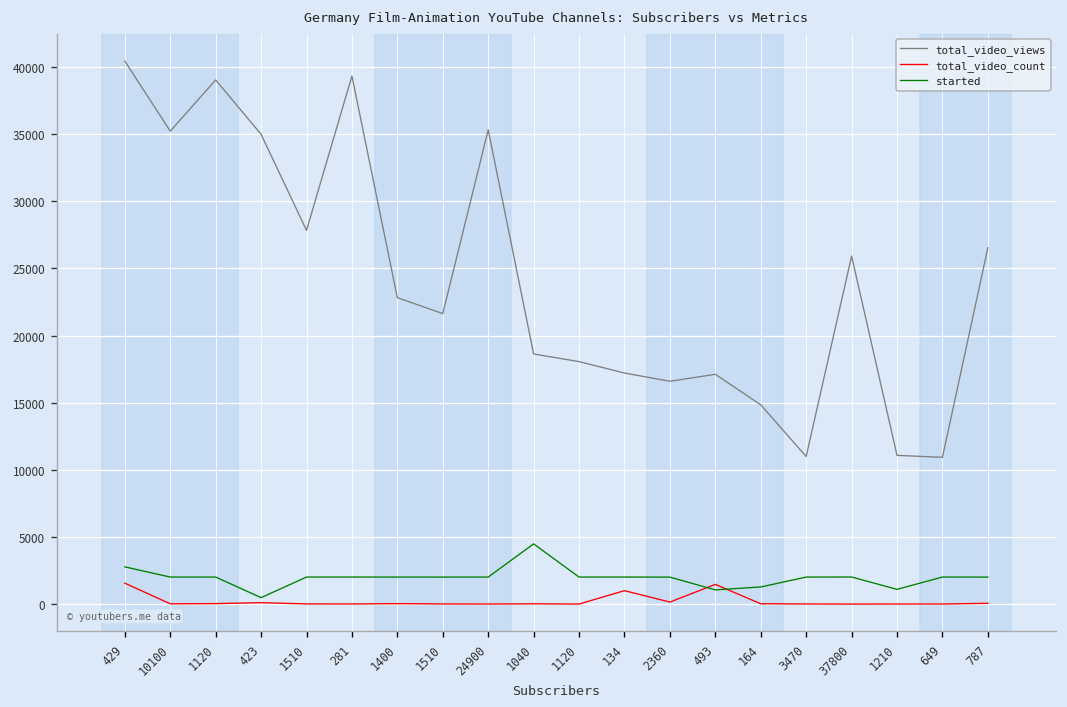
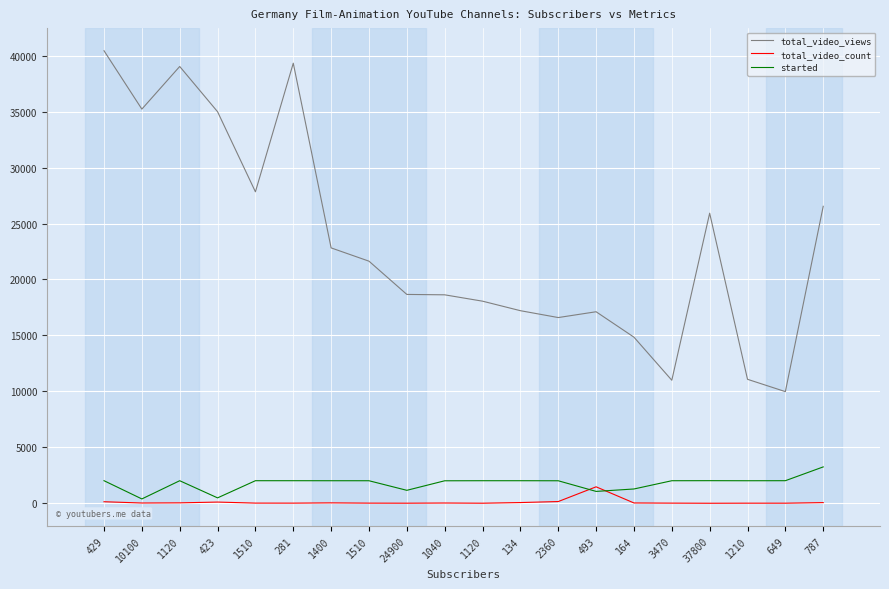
  {
    "total_video_views": {
      "429": 40400,
      "10100": 35200,
      "423": 35000,
      "281": 39300,
      "1400": 22800,
-     "24900": 35300,
+     "24900": 18700,
      "1040": 18600,
      "134": 17200,
      "2360": 16600,
      "493": 17100,
      "164": 14800,
      "3470": 11000,
      "37800": 25900,
      "1210": 11100,
-     "649": 10900,
+     "649": 10000,
      "787": 26500
    },
    "total_video_count": {
-     "429": 1600,
+     "429": 100,
      "10100": 0,
      "423": 100,
      "281": 0,
      "1400": 0,
      "24900": 0,
      "1040": 0,
-     "134": 1000,
+     "134": 100,
      "2360": 200,
      "493": 1500,
      "164": 0,
      "3470": 0,
      "37800": 0,
      "1210": 0,
      "649": 0,
      "787": 100
    },
    "started": {
-     "429": 2800,
-     "10100": 2000,
+     "429": 2000,
+     "10100": 400,
      "423": 500,
      "281": 2000,
      "1400": 2000,
-     "24900": 2000,
-     "1040": 4500,
+     "24900": 1200,
+     "1040": 2000,
      "134": 2000,
      "2360": 2000,
      "493": 1100,
      "164": 1300,
      "3470": 2000,
      "37800": 2000,
-     "1210": 1100,
+     "1210": 2000,
      "649": 2000,
-     "787": 2000
+     "787": 3300
    }
  }
